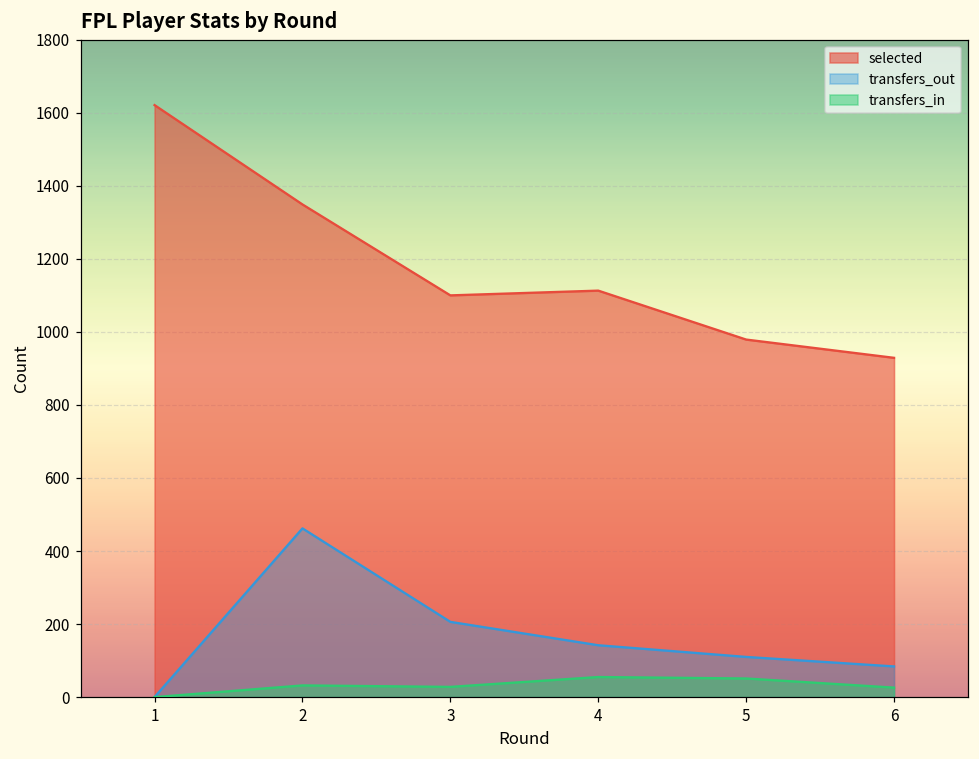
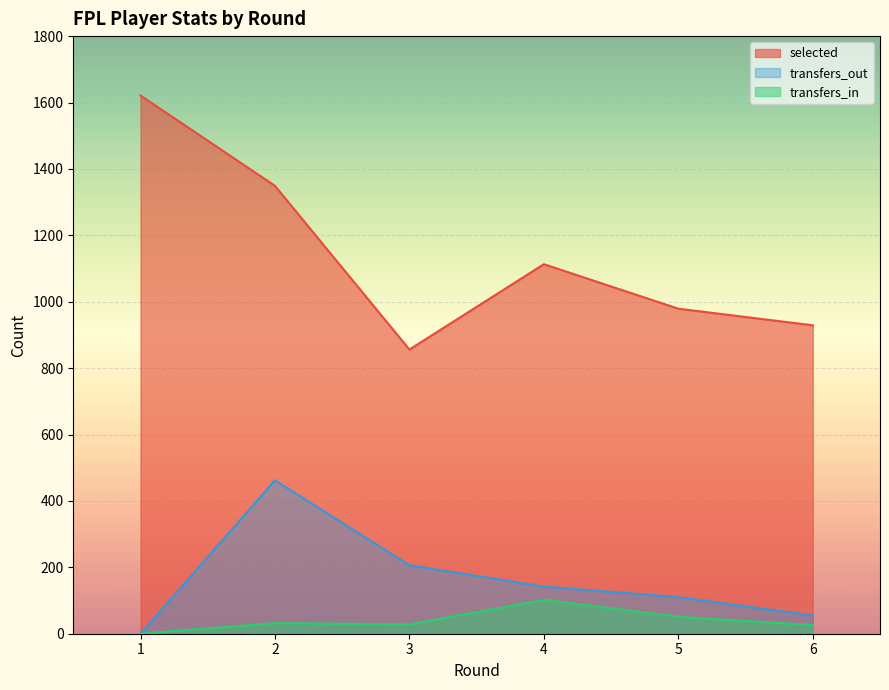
  {
    "selected": {
      "1": 1620,
      "2": 1350,
-     "3": 1100,
+     "3": 860,
      "4": 1110,
      "5": 980,
      "6": 930
    },
    "transfers_out": {
      "2": 460,
      "3": 210,
      "4": 140,
      "5": 110,
-     "6": 80
+     "6": 60
    },
    "transfers_in": {
      "2": 30,
      "3": 30,
-     "4": 60,
+     "4": 100,
      "5": 50,
      "6": 30
    }
  }
